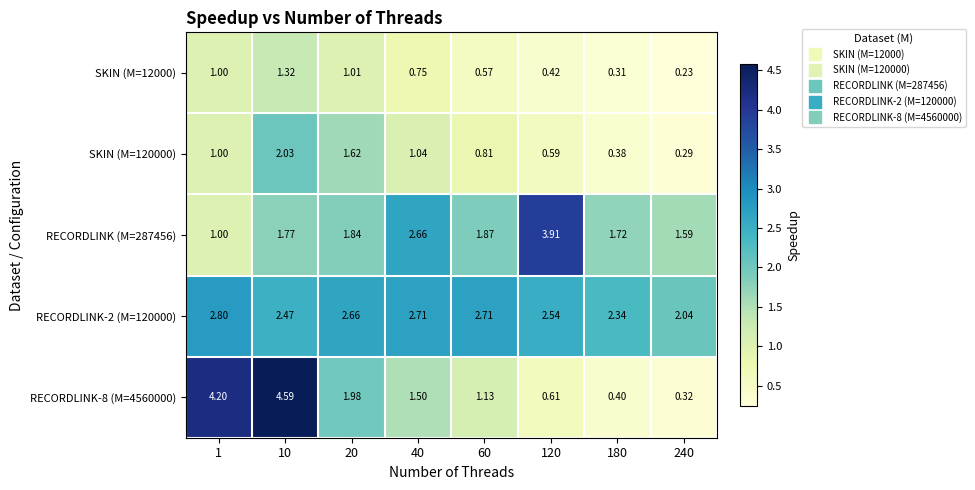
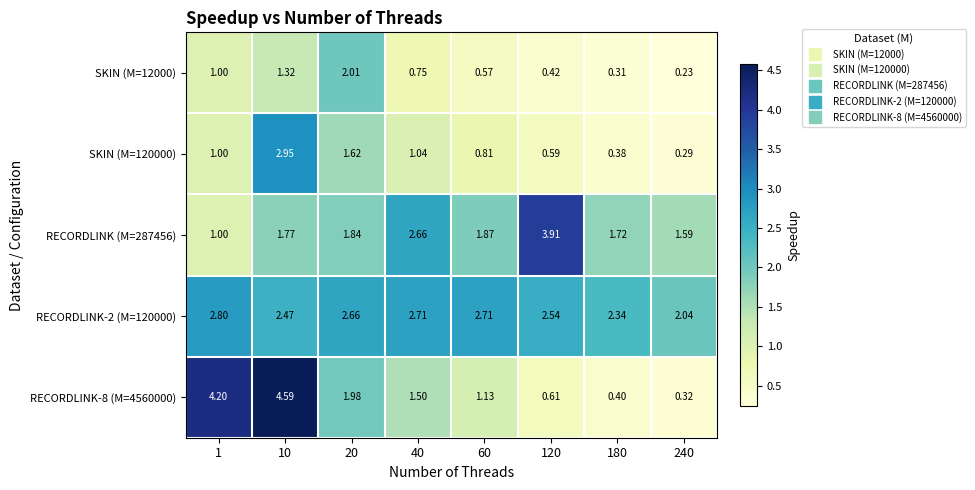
  {
    "SKIN (M=12000)": {
      "1": 1.00,
      "10": 1.32,
-     "20": 1.01,
+     "20": 2.01,
      "40": 0.75,
      "60": 0.57,
      "120": 0.42,
      "180": 0.31,
      "240": 0.23
    },
    "SKIN (M=120000)": {
      "1": 1.00,
-     "10": 2.03,
+     "10": 2.95,
      "20": 1.62,
      "40": 1.04,
      "60": 0.81,
      "120": 0.59,
      "180": 0.38,
      "240": 0.29
    },
    "RECORDLINK (M=287456)": {
      "1": 1.00,
      "10": 1.77,
      "20": 1.84,
      "40": 2.66,
      "60": 1.87,
      "120": 3.91,
      "180": 1.72,
      "240": 1.59
    },
    "RECORDLINK-2 (M=120000)": {
      "1": 2.80,
      "10": 2.47,
      "20": 2.66,
      "40": 2.71,
      "60": 2.71,
      "120": 2.54,
      "180": 2.34,
      "240": 2.04
    },
    "RECORDLINK-8 (M=4560000)": {
      "1": 4.20,
      "10": 4.59,
      "20": 1.98,
      "40": 1.50,
      "60": 1.13,
      "120": 0.61,
      "180": 0.40,
      "240": 0.32
    }
  }
